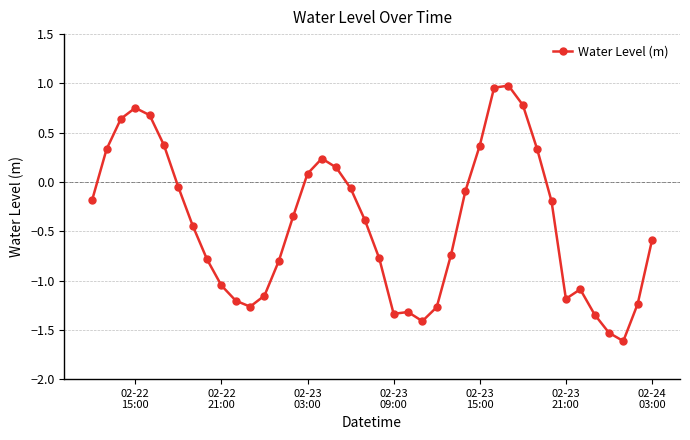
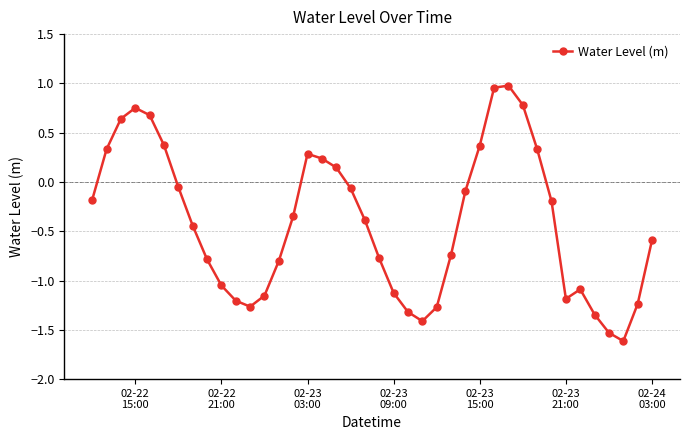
  {
    "02-22 15:00": 0.8,
    "02-22 21:00": -1.0,
-   "02-23 03:00": 0.1,
-   "02-23 09:00": -1.3,
+   "02-23 03:00": 0.3,
+   "02-23 09:00": -1.1,
    "02-23 15:00": 0.4,
    "02-23 21:00": -1.2,
    "02-24 03:00": -0.6
  }
